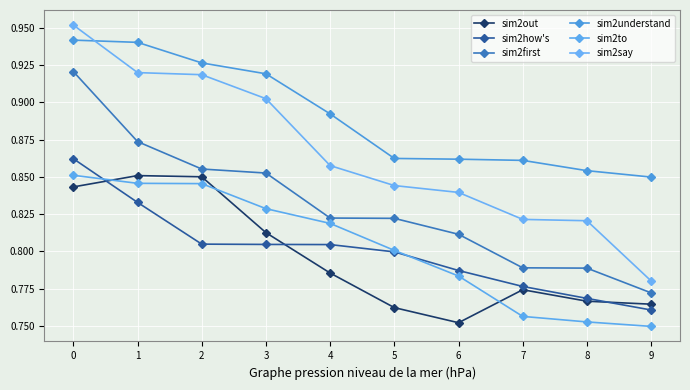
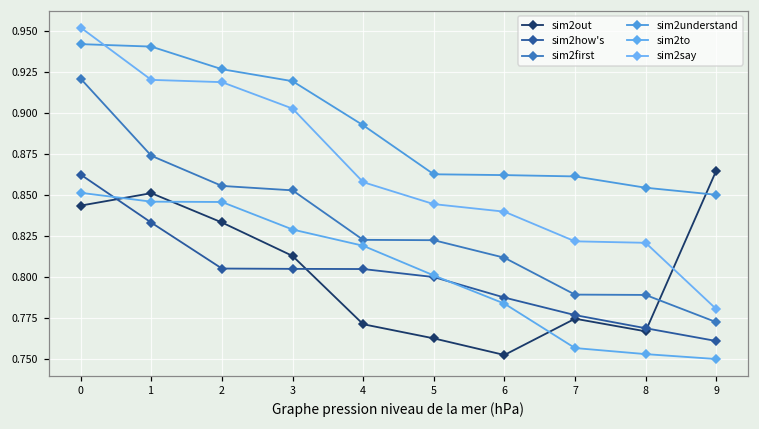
  {
    "sim2out": {
      "0": 0.843,
      "1": 0.851,
-     "2": 0.850,
+     "2": 0.833,
      "3": 0.813,
-     "4": 0.785,
+     "4": 0.771,
      "5": 0.762,
      "6": 0.752,
      "7": 0.774,
      "8": 0.767,
-     "9": 0.765
+     "9": 0.865
    }
  }
